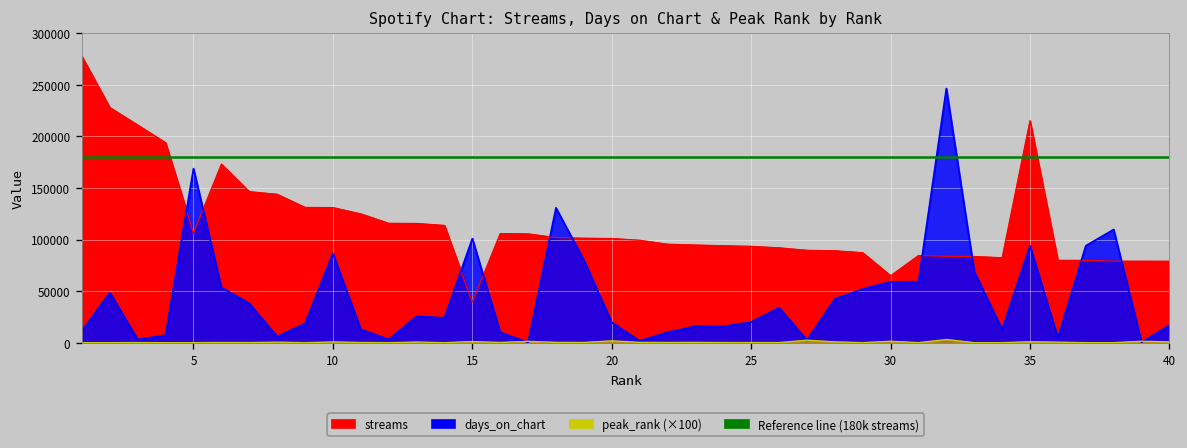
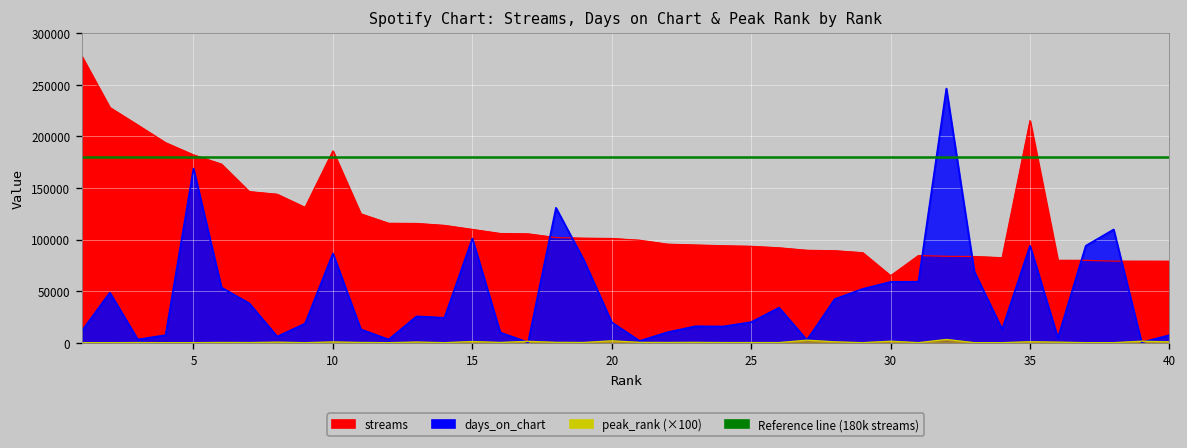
  {
    "streams": {
-     "5": 110000,
-     "10": 130000,
-     "15": 40000,
+     "5": 180000,
+     "10": 190000,
+     "15": 110000,
      "20": 100000,
      "25": 90000,
      "30": 60000,
      "35": 220000,
      "40": 80000
    },
    "days_on_chart": {
      "5": 170000,
      "10": 90000,
      "15": 100000,
      "20": 20000,
      "25": 20000,
      "30": 60000,
      "35": 90000,
-     "40": 20000
+     "40": 10000
    }
  }
